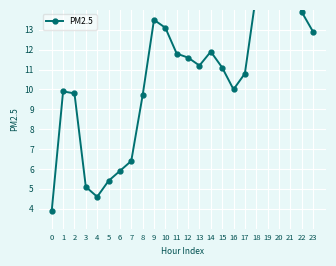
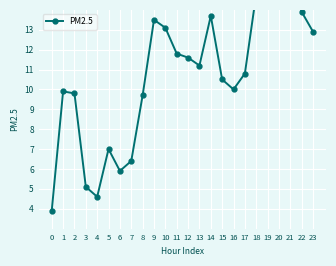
  {
    "0": 3.9,
    "1": 9.9,
    "2": 9.8,
    "3": 5.1,
    "4": 4.6,
-   "5": 5.4,
+   "5": 7.0,
    "6": 5.9,
    "7": 6.4,
    "8": 9.7,
    "9": 13.5,
    "10": 13.1,
    "11": 11.8,
    "12": 11.6,
    "13": 11.2,
-   "14": 11.9,
-   "15": 11.1,
+   "14": 13.7,
+   "15": 10.5,
    "16": 10.0,
    "17": 10.8,
    "22": 13.9,
    "23": 12.9
  }
